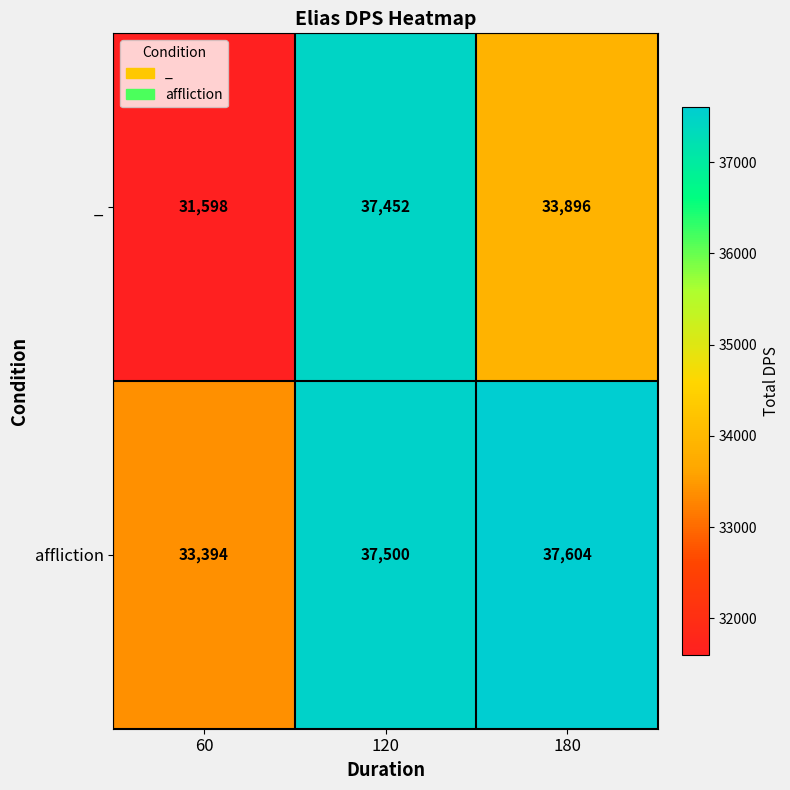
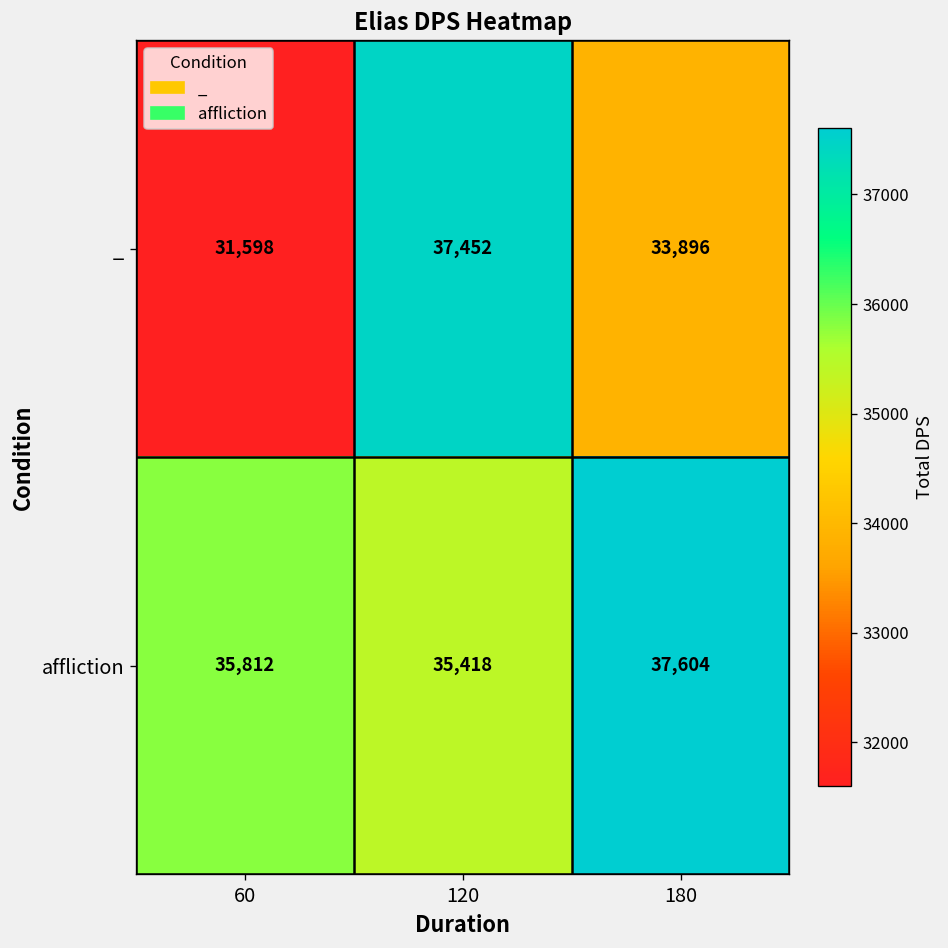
  {
    "_": {
      "60": "31,598",
      "120": "37,452",
      "180": "33,896"
    },
    "affliction": {
-     "60": "33,394",
-     "120": "37,500",
+     "60": "35,812",
+     "120": "35,418",
      "180": "37,604"
    }
  }
